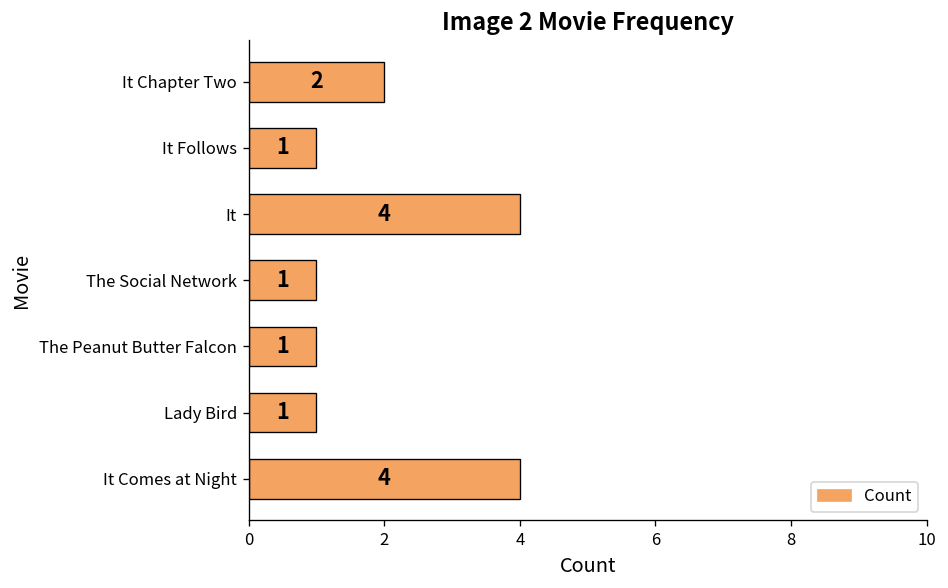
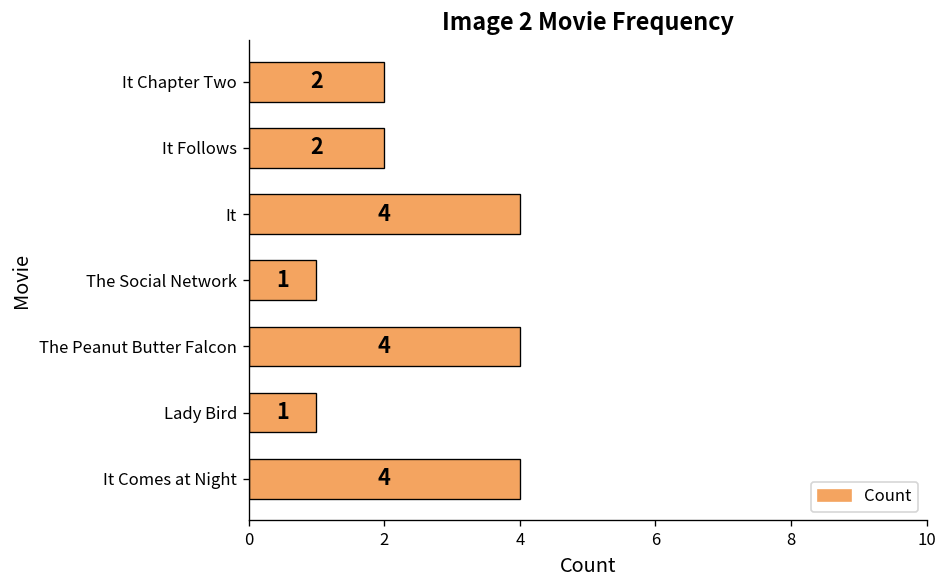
  {
    "It Chapter Two": 2,
-   "It Follows": 1,
+   "It Follows": 2,
    "It": 4,
    "The Social Network": 1,
-   "The Peanut Butter Falcon": 1,
+   "The Peanut Butter Falcon": 4,
    "Lady Bird": 1,
    "It Comes at Night": 4
  }
